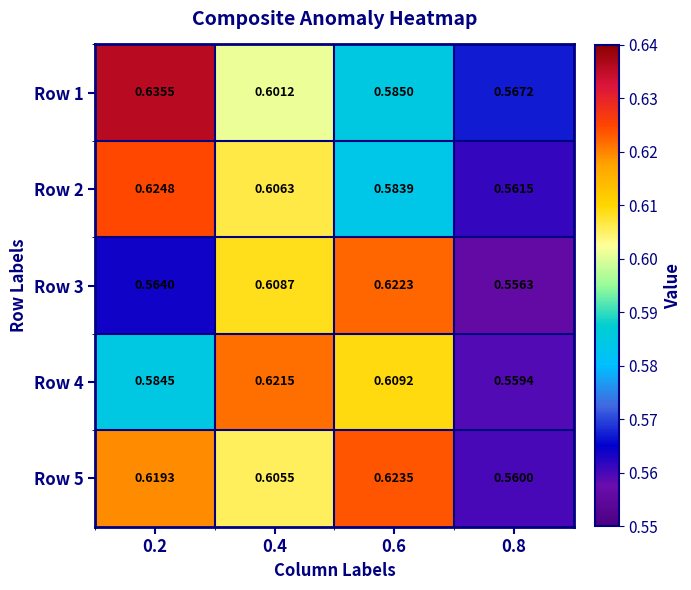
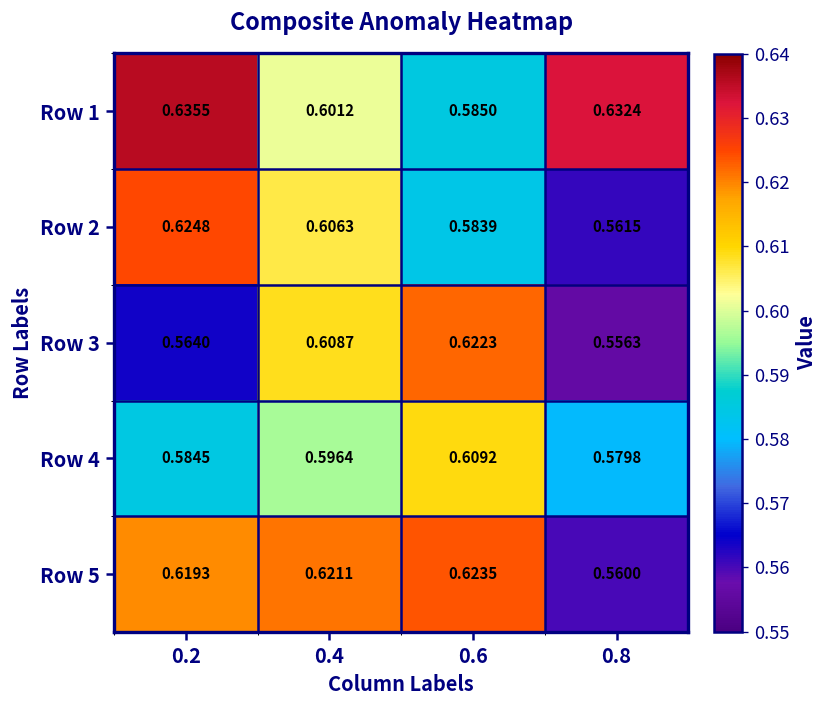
  {
    "Row 1": {
      "0.2": 0.6355,
      "0.4": 0.6012,
      "0.6": 0.5850,
-     "0.8": 0.5672
+     "0.8": 0.6324
    },
    "Row 2": {
      "0.2": 0.6248,
      "0.4": 0.6063,
      "0.6": 0.5839,
      "0.8": 0.5615
    },
    "Row 3": {
      "0.2": 0.5640,
      "0.4": 0.6087,
      "0.6": 0.6223,
      "0.8": 0.5563
    },
    "Row 4": {
      "0.2": 0.5845,
-     "0.4": 0.6215,
+     "0.4": 0.5964,
      "0.6": 0.6092,
-     "0.8": 0.5594
+     "0.8": 0.5798
    },
    "Row 5": {
      "0.2": 0.6193,
-     "0.4": 0.6055,
+     "0.4": 0.6211,
      "0.6": 0.6235,
      "0.8": 0.5600
    }
  }
